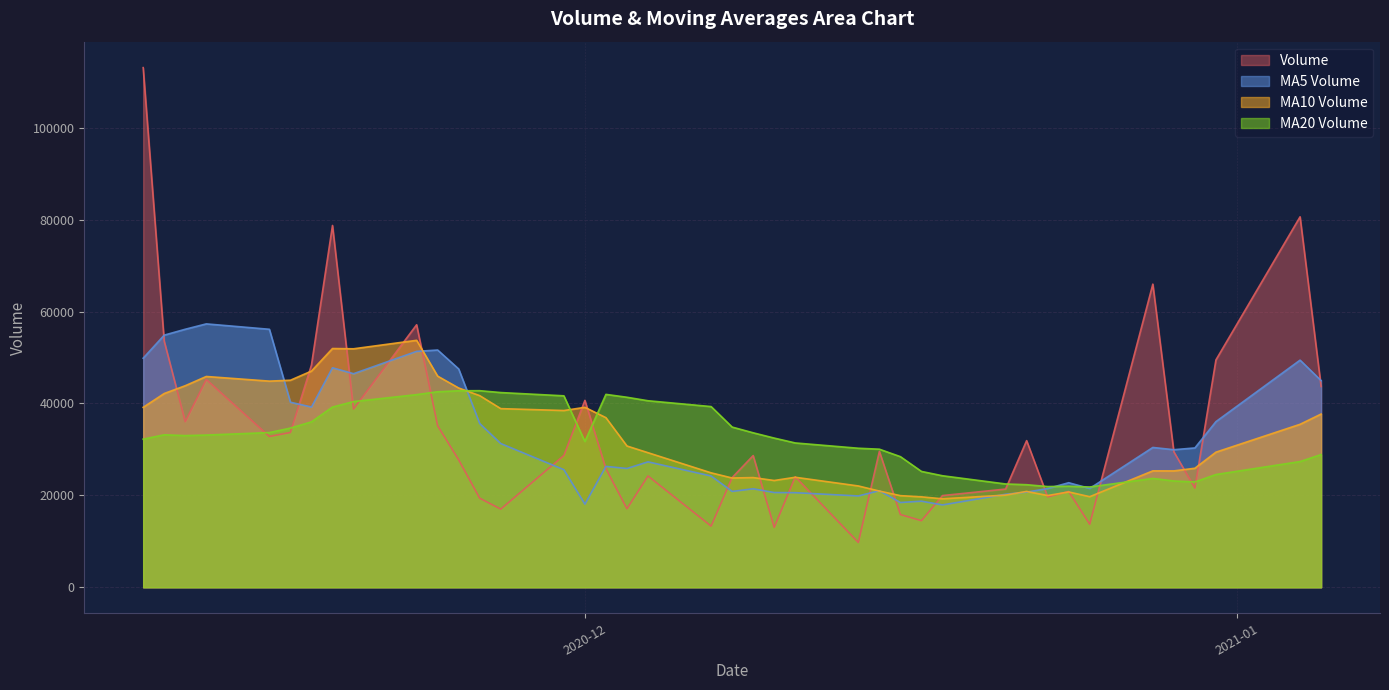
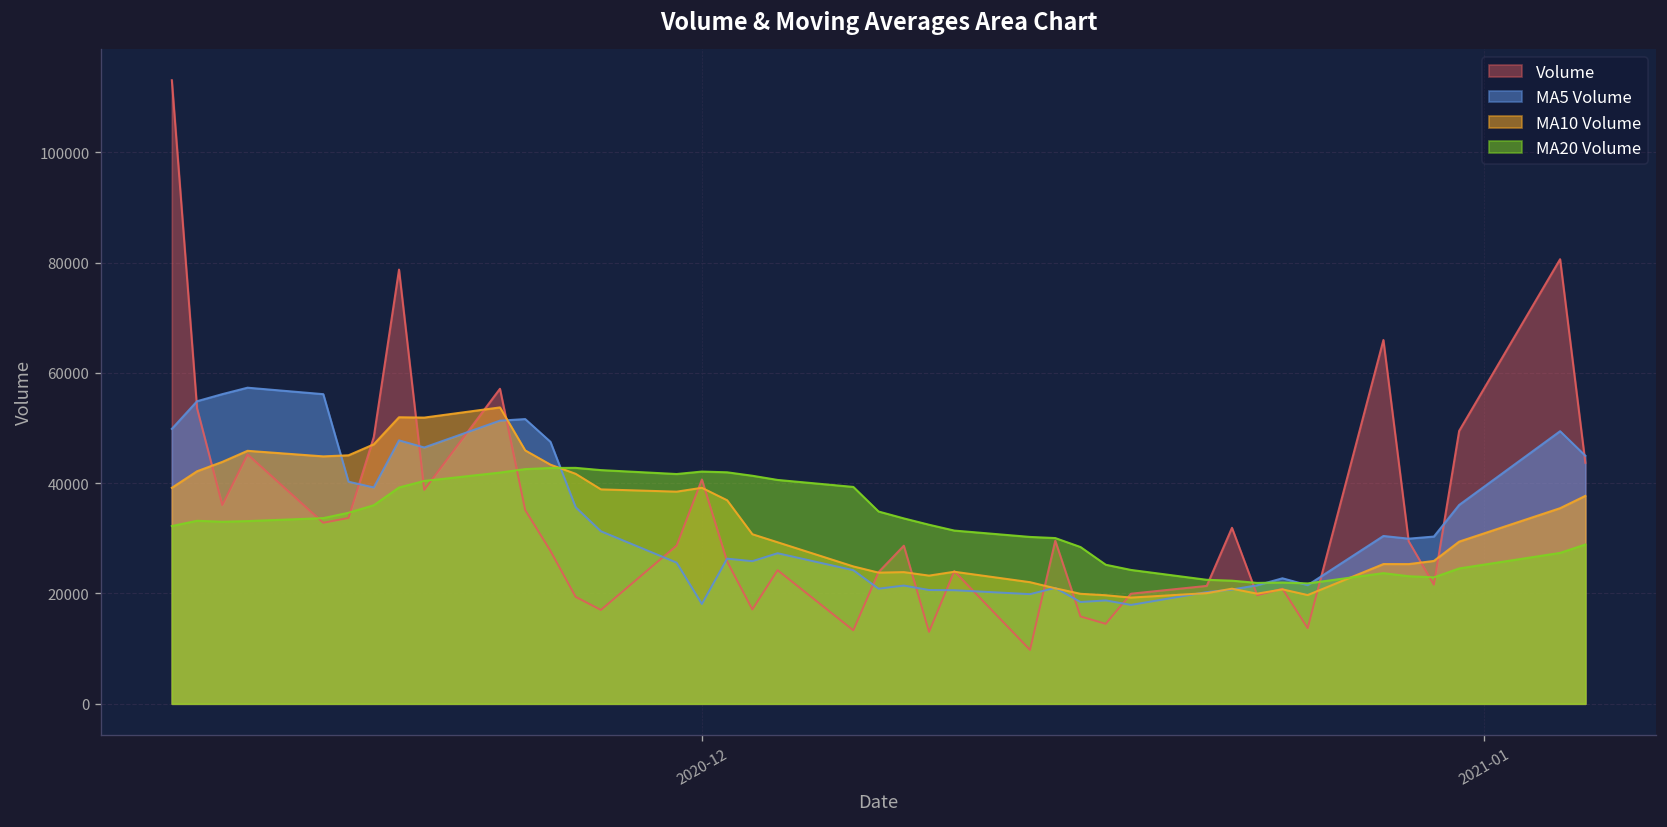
  {
    "Volume": {
      "2020-12": 41000
    },
    "MA5 Volume": {
      "2020-12": 18000
    },
    "MA10 Volume": {
      "2020-12": 39000
    },
    "MA20 Volume": {
-     "2020-12": 32000
+     "2020-12": 42000
    }
  }
